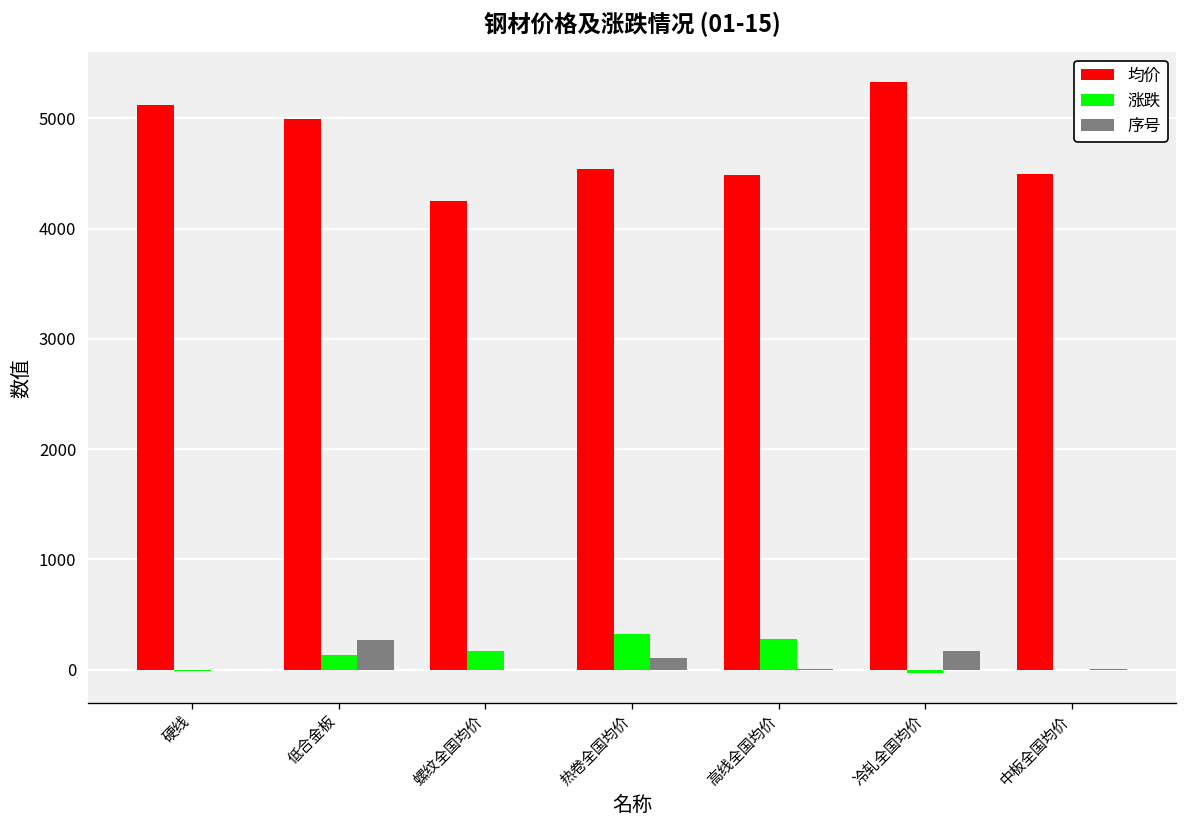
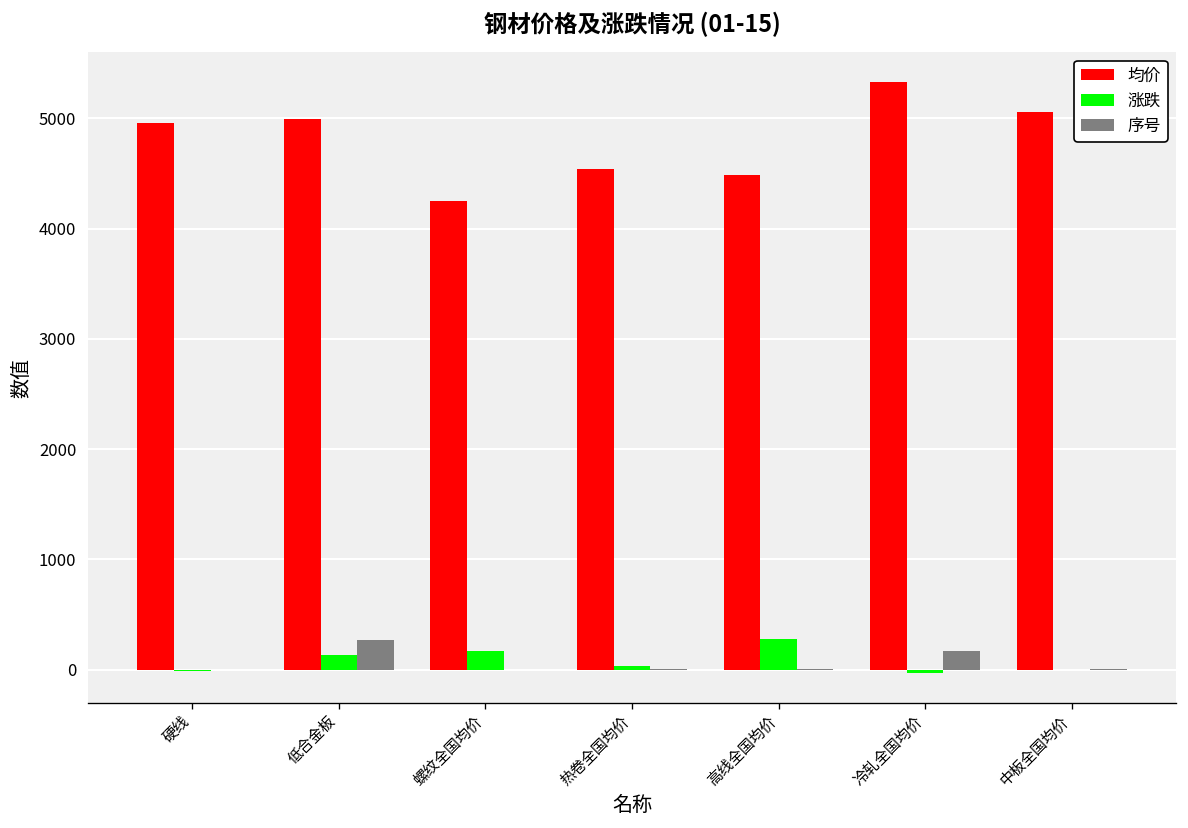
  {
    "均价": {
-     "硬线": 5100,
+     "硬线": 5000,
      "低合金板": 5000,
      "螺纹全国均价": 4300,
      "热卷全国均价": 4500,
      "高线全国均价": 4500,
      "冷轧全国均价": 5300,
-     "中板全国均价": 4500
+     "中板全国均价": 5100
    },
    "涨跌": {
      "低合金板": 100,
      "螺纹全国均价": 200,
-     "热卷全国均价": 300,
+     "热卷全国均价": 0,
      "高线全国均价": 300,
      "冷轧全国均价": 0
    },
    "序号": {
      "硬线": 0,
      "低合金板": 300,
-     "热卷全国均价": 100,
+     "热卷全国均价": 0,
      "冷轧全国均价": 200
    }
  }
